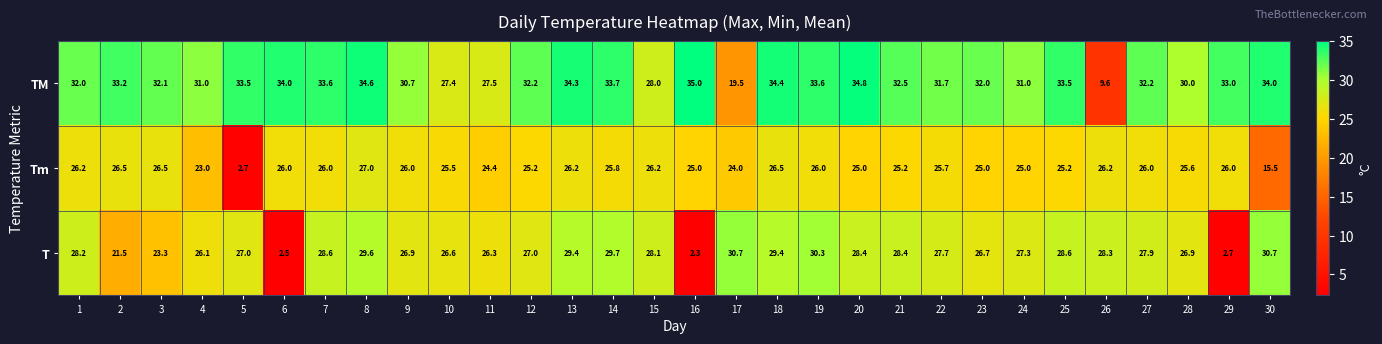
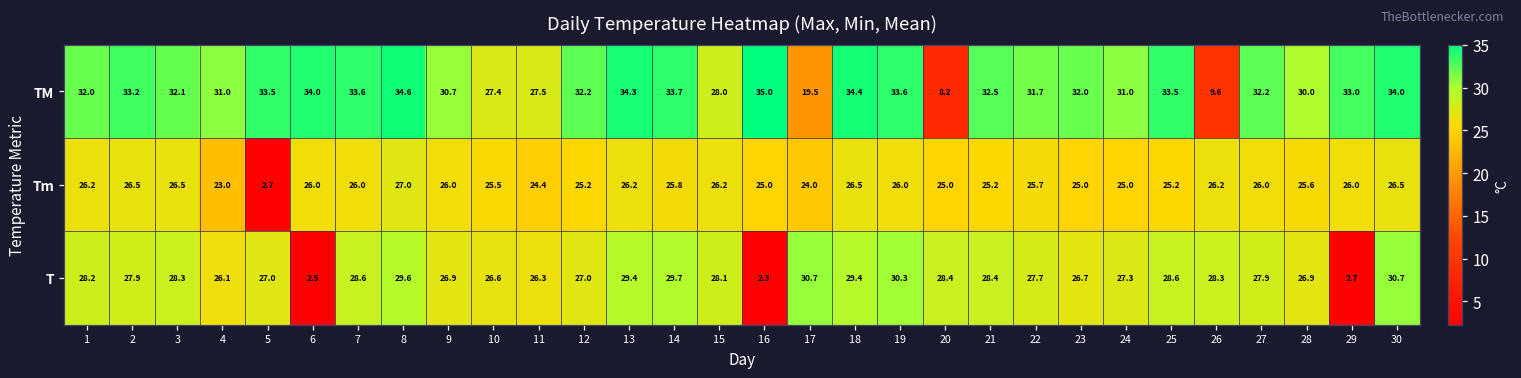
  {
    "TM": {
      "1": 32.0,
      "2": 33.2,
      "3": 32.1,
      "4": 31.0,
      "5": 33.5,
      "6": 34.0,
      "7": 33.6,
      "8": 34.6,
      "9": 30.7,
      "10": 27.4,
      "11": 27.5,
      "12": 32.2,
      "13": 34.3,
      "14": 33.7,
      "15": 28.0,
      "16": 35.0,
      "17": 19.5,
      "18": 34.4,
      "19": 33.6,
-     "20": 34.8,
+     "20": 8.2,
      "21": 32.5,
      "22": 31.7,
      "23": 32.0,
      "24": 31.0,
      "25": 33.5,
      "26": 9.6,
      "27": 32.2,
      "28": 30.0,
      "29": 33.0,
      "30": 34.0
    },
    "Tm": {
      "1": 26.2,
      "2": 26.5,
      "3": 26.5,
      "4": 23.0,
      "5": 2.7,
      "6": 26.0,
      "7": 26.0,
      "8": 27.0,
      "9": 26.0,
      "10": 25.5,
      "11": 24.4,
      "12": 25.2,
      "13": 26.2,
      "14": 25.8,
      "15": 26.2,
      "16": 25.0,
      "17": 24.0,
      "18": 26.5,
      "19": 26.0,
      "20": 25.0,
      "21": 25.2,
      "22": 25.7,
      "23": 25.0,
      "24": 25.0,
      "25": 25.2,
      "26": 26.2,
      "27": 26.0,
      "28": 25.6,
      "29": 26.0,
-     "30": 15.5
+     "30": 26.5
    },
    "T": {
      "1": 28.2,
-     "2": 21.5,
-     "3": 23.3,
+     "2": 27.9,
+     "3": 28.3,
      "4": 26.1,
      "5": 27.0,
      "6": 2.5,
      "7": 28.6,
      "8": 29.6,
      "9": 26.9,
      "10": 26.6,
      "11": 26.3,
      "12": 27.0,
      "13": 29.4,
      "14": 29.7,
      "15": 28.1,
      "16": 2.3,
      "17": 30.7,
      "18": 29.4,
      "19": 30.3,
      "20": 28.4,
      "21": 28.4,
      "22": 27.7,
      "23": 26.7,
      "24": 27.3,
      "25": 28.6,
      "26": 28.3,
      "27": 27.9,
      "28": 26.9,
      "29": 2.7,
      "30": 30.7
    }
  }
